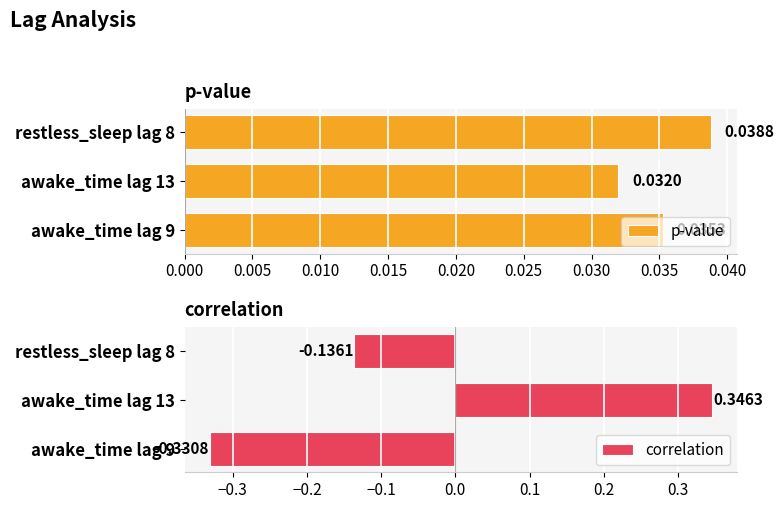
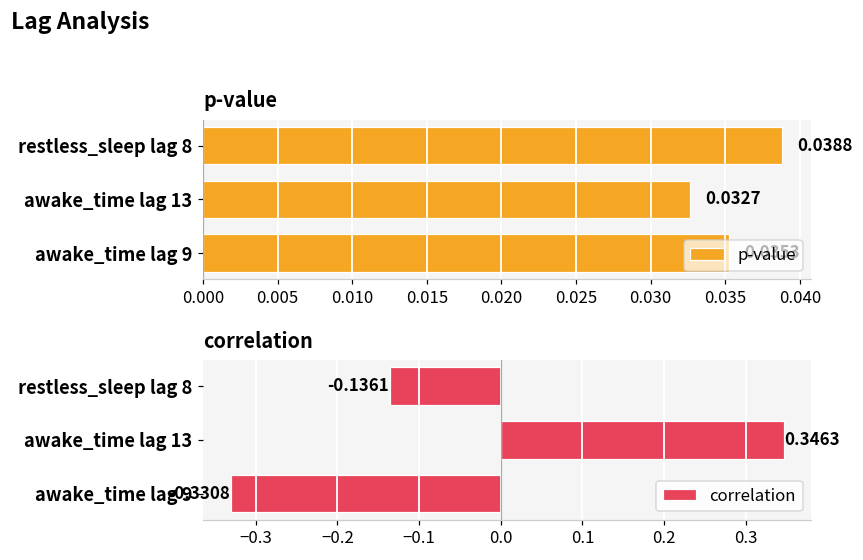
  {
    "p-value": {
      "restless_sleep lag 8": 0.0388,
-     "awake_time lag 13": 0.0320
+     "awake_time lag 13": 0.0327
    },
    "correlation": {
      "restless_sleep lag 8": -0.1361,
      "awake_time lag 13": 0.3463,
      "awake_time lag 9": -0.3308
    }
  }
